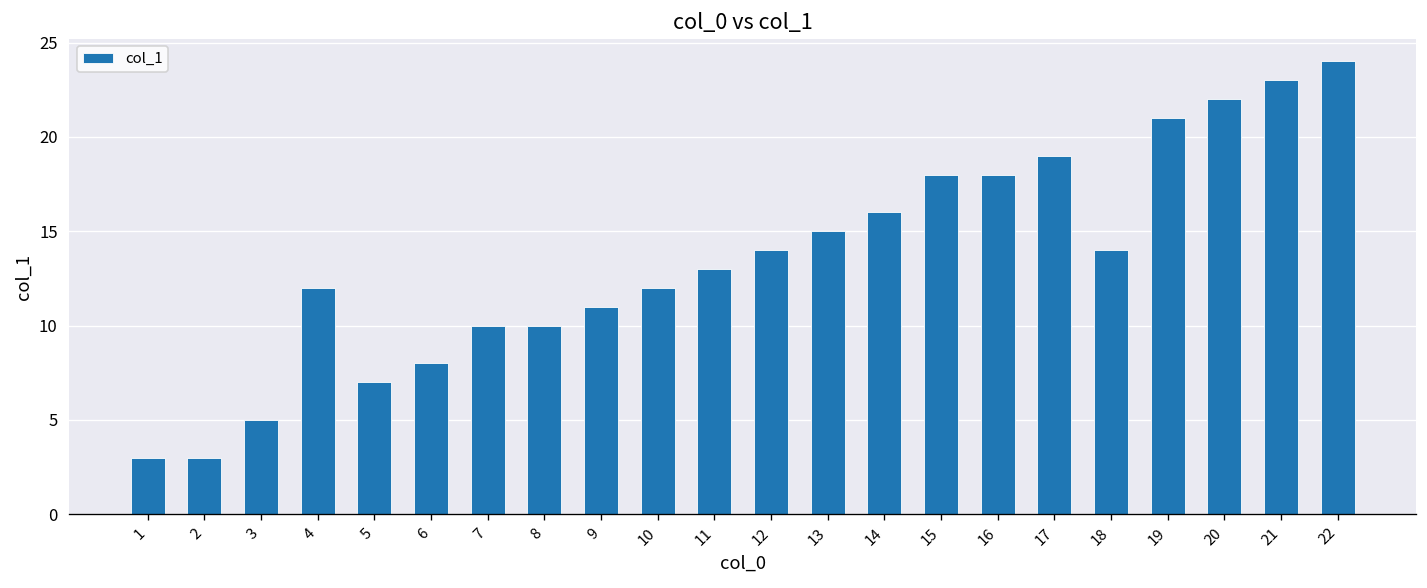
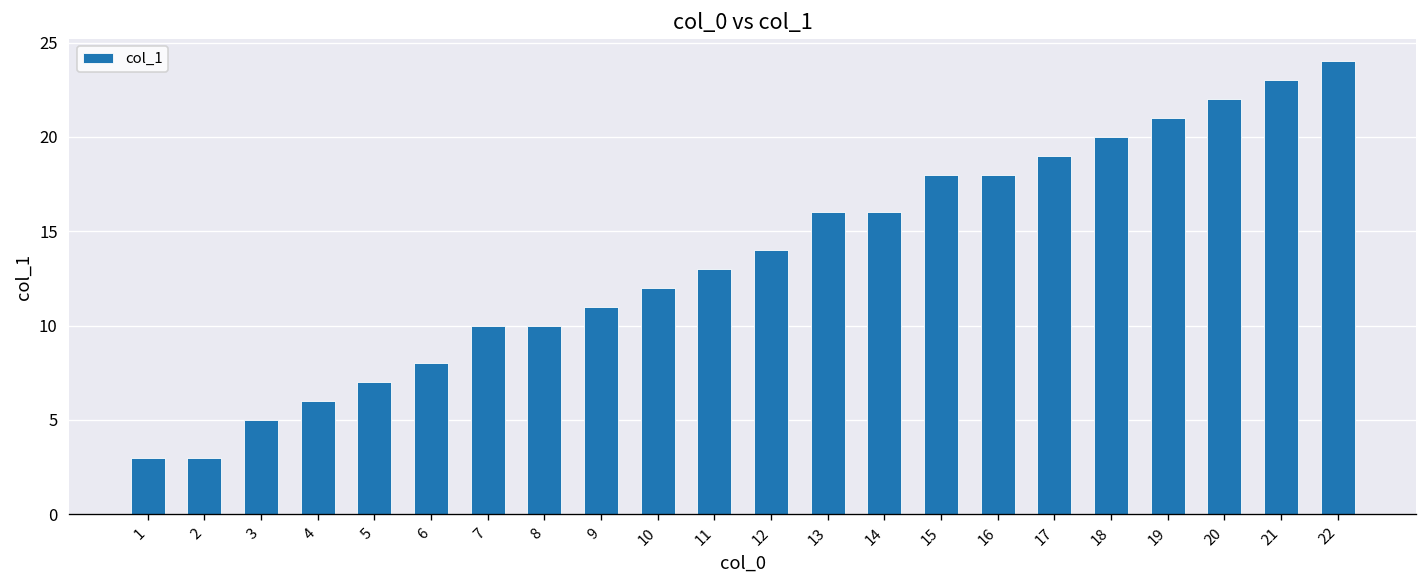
  {
    "1": 3,
    "2": 3,
    "3": 5,
-   "4": 12,
+   "4": 6,
    "5": 7,
    "6": 8,
    "7": 10,
    "8": 10,
    "9": 11,
    "10": 12,
    "11": 13,
    "12": 14,
-   "13": 15,
+   "13": 16,
    "14": 16,
    "15": 18,
    "16": 18,
    "17": 19,
-   "18": 14,
+   "18": 20,
    "19": 21,
    "20": 22,
    "21": 23,
    "22": 24
  }
